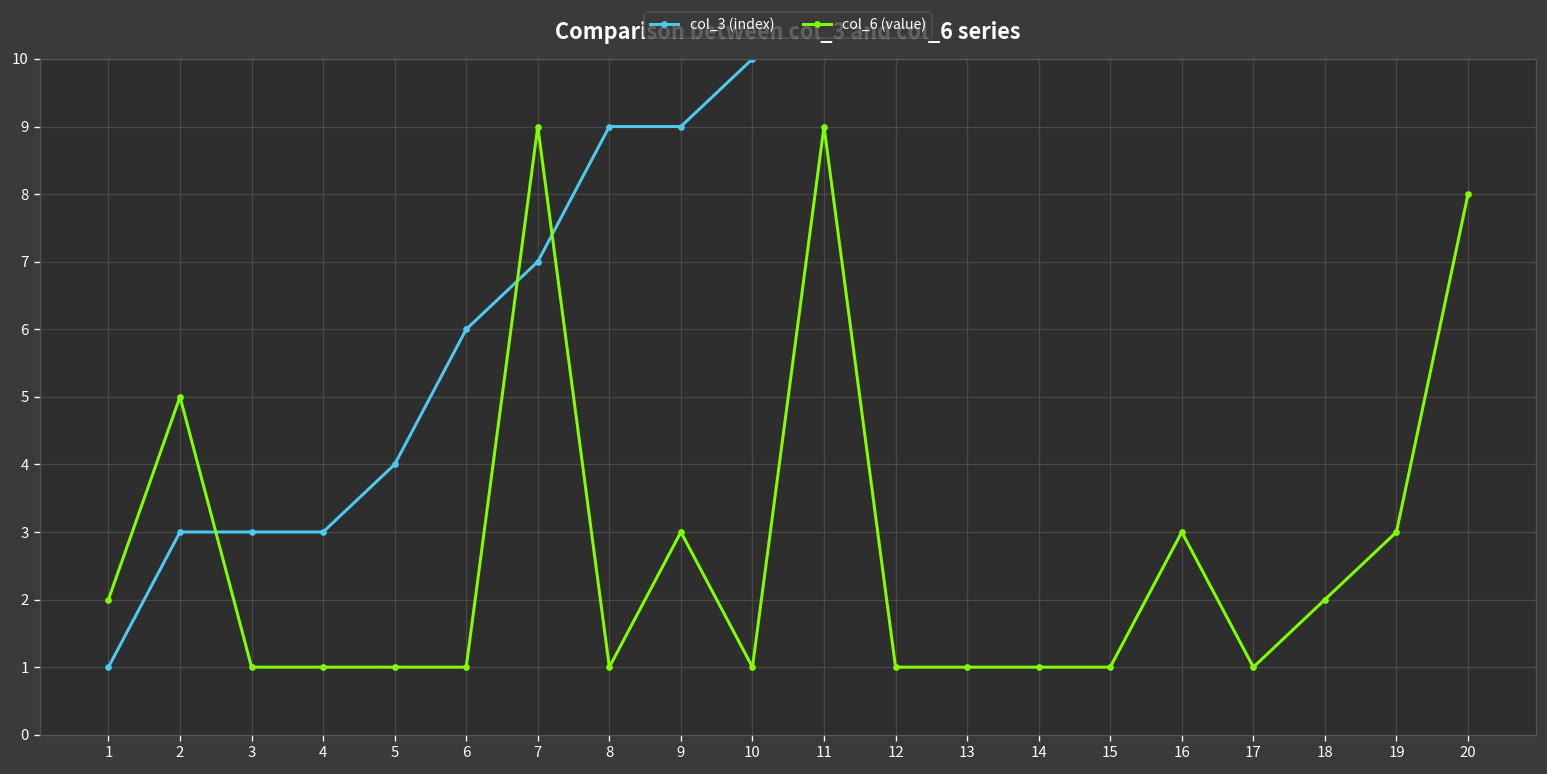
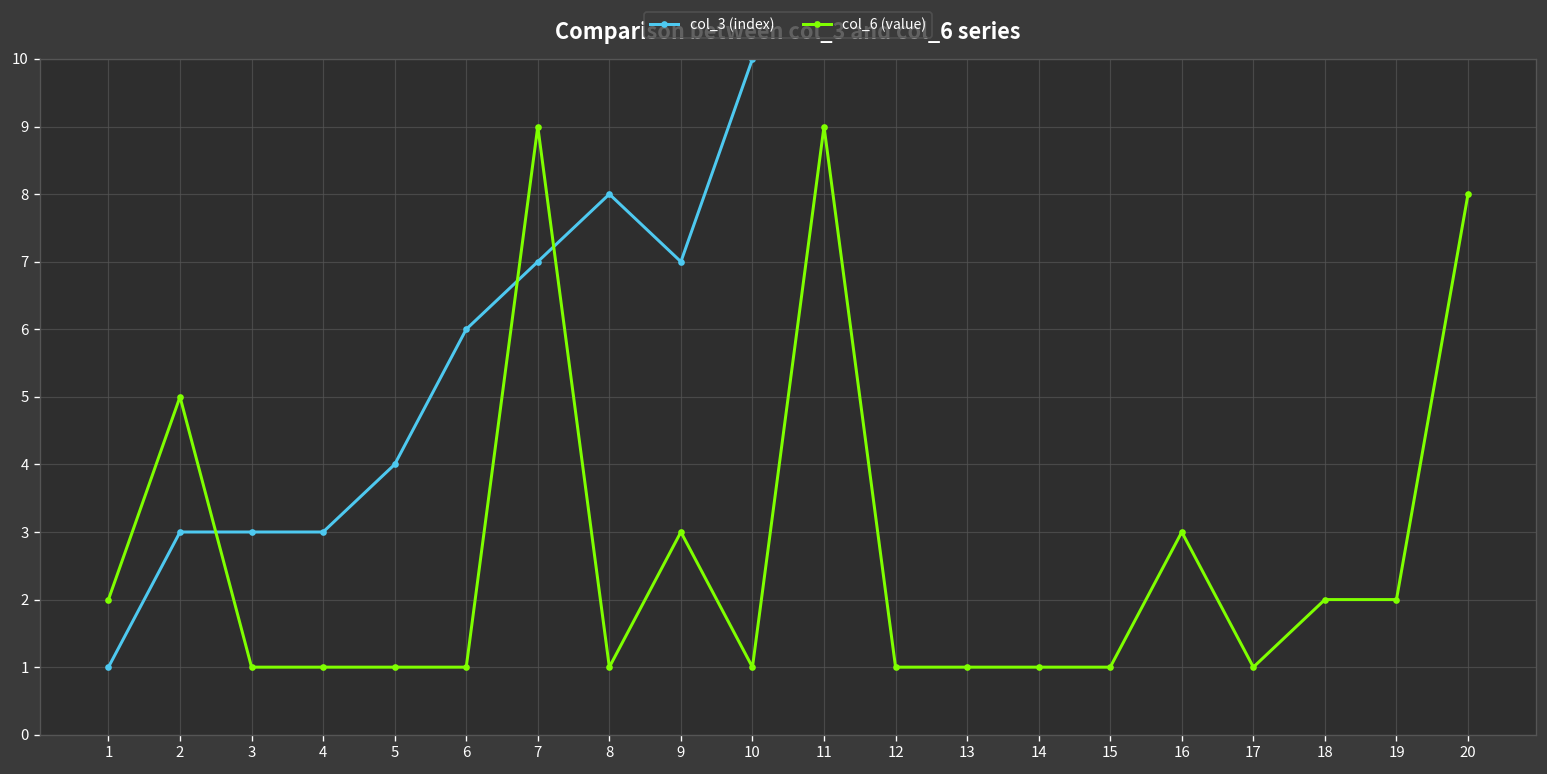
  {
    "col_3 (index)": {
      "1": 1,
      "2": 3,
      "3": 3,
      "4": 3,
      "5": 4,
      "6": 6,
      "7": 7,
-     "8": 9,
-     "9": 9,
+     "8": 8,
+     "9": 7,
      "10": 10
    },
    "col_6 (value)": {
      "1": 2,
      "2": 5,
      "3": 1,
      "4": 1,
      "5": 1,
      "6": 1,
      "7": 9,
      "8": 1,
      "9": 3,
      "10": 1,
      "11": 9,
      "12": 1,
      "13": 1,
      "14": 1,
      "15": 1,
      "16": 3,
      "17": 1,
      "18": 2,
-     "19": 3,
+     "19": 2,
      "20": 8
    }
  }
